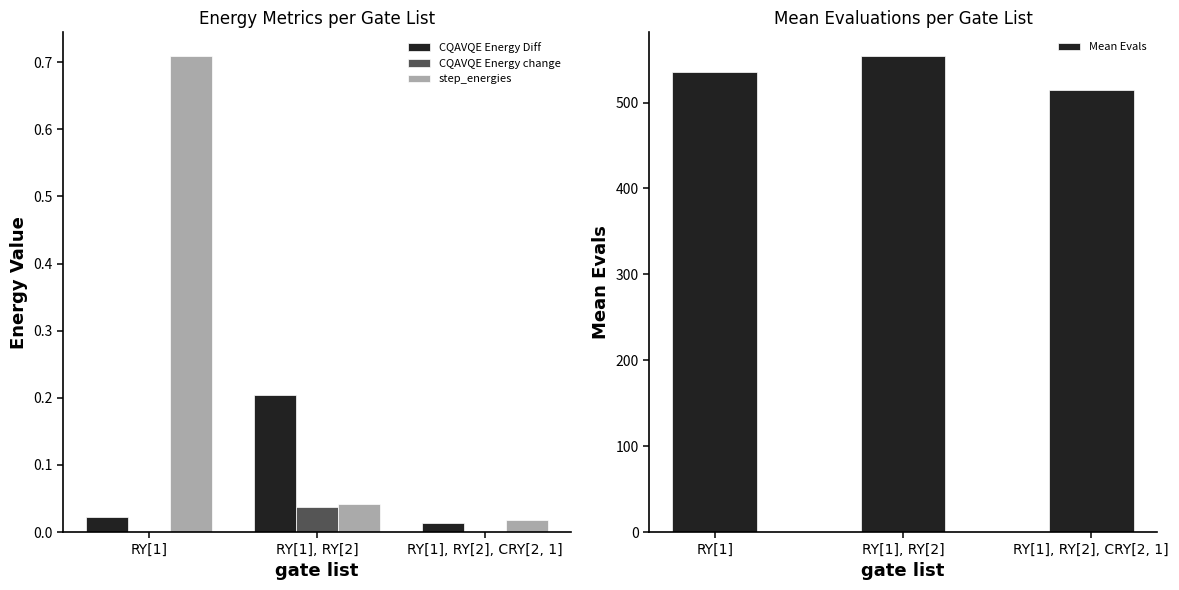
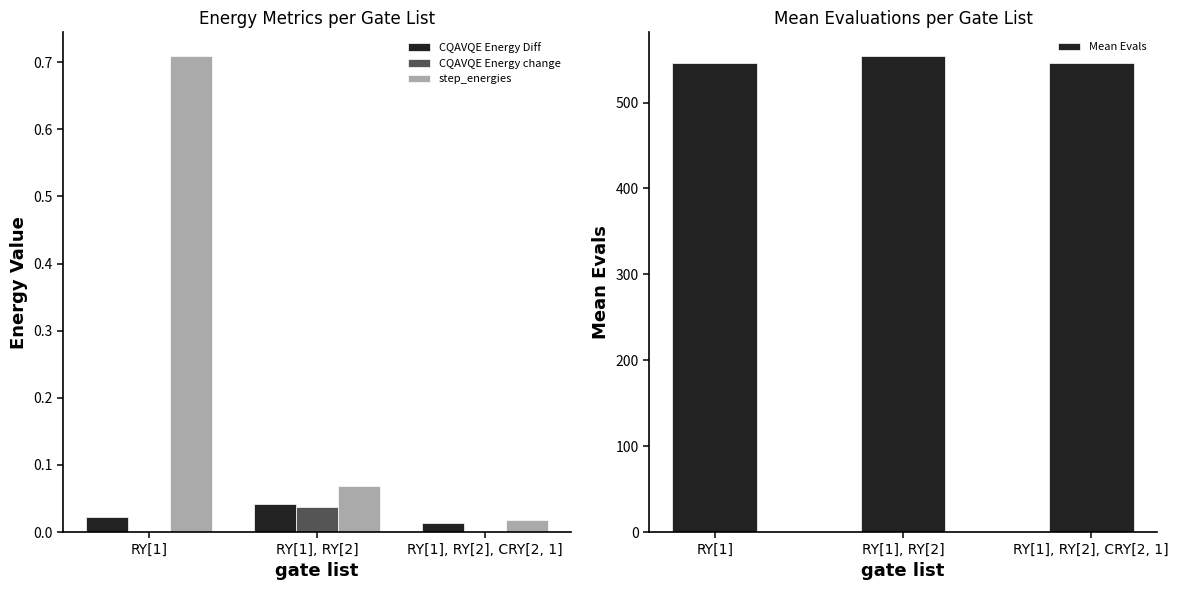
  {
    "Energy Metrics per Gate List": {
      "CQAVQE Energy Diff": {
        "RY[1]": 0.02,
-       "RY[1], RY[2]": 0.20,
+       "RY[1], RY[2]": 0.04,
        "RY[1], RY[2], CRY[2, 1]": 0.01
      },
      "CQAVQE Energy change": {
        "RY[1]": 0.00,
        "RY[1], RY[2]": 0.04
      },
      "step_energies": {
        "RY[1]": 0.71,
-       "RY[1], RY[2]": 0.04,
+       "RY[1], RY[2]": 0.07,
        "RY[1], RY[2], CRY[2, 1]": 0.02
      }
    },
    "Mean Evaluations per Gate List": {
-     "RY[1]": 540,
+     "RY[1]": 550,
      "RY[1], RY[2]": 550,
-     "RY[1], RY[2], CRY[2, 1]": 510
+     "RY[1], RY[2], CRY[2, 1]": 550
    }
  }
